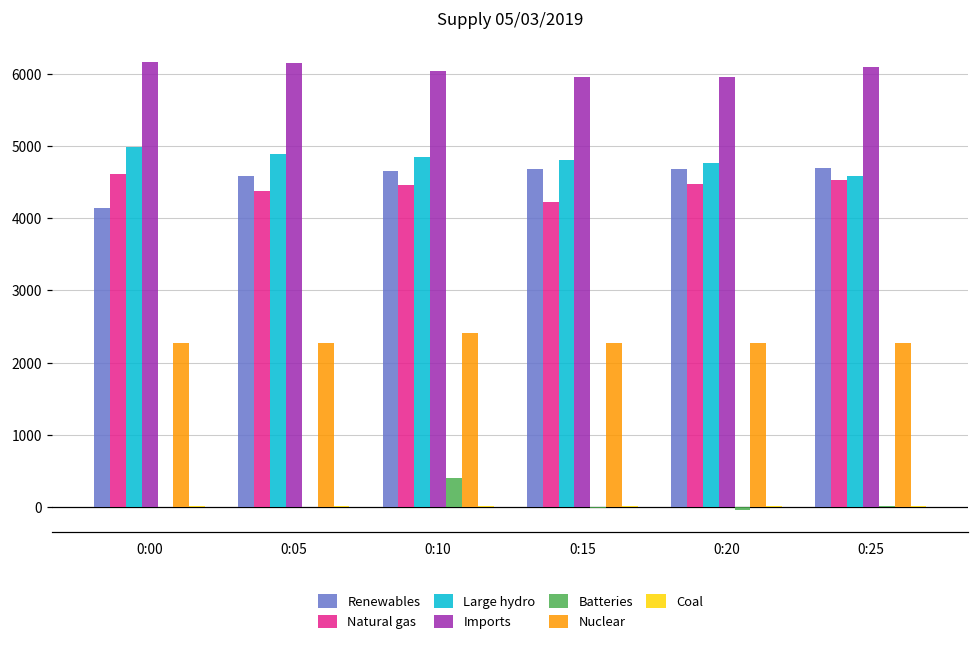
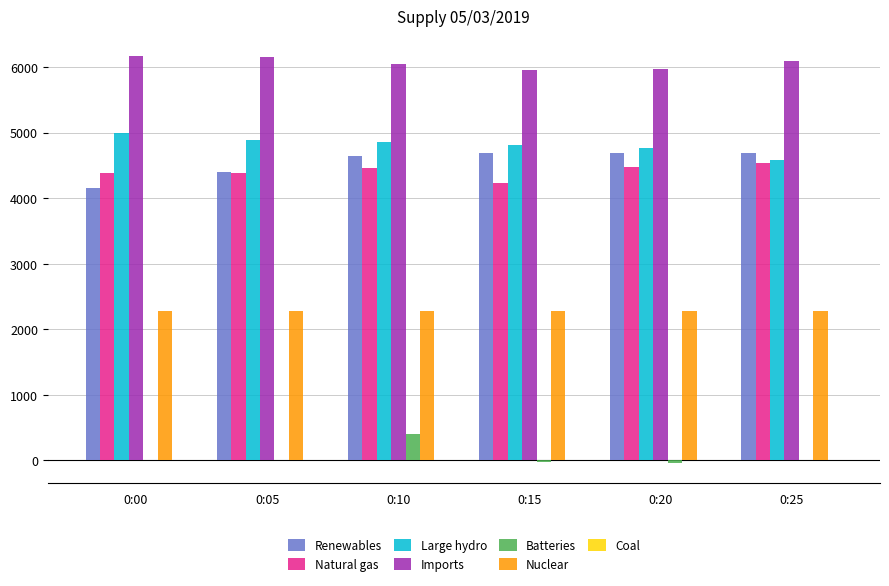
  {
    "Renewables": {
      "0:00": 4100,
-     "0:05": 4600,
+     "0:05": 4400,
      "0:10": 4700,
      "0:15": 4700,
      "0:20": 4700,
      "0:25": 4700
    },
    "Natural gas": {
-     "0:00": 4600,
+     "0:00": 4400,
      "0:05": 4400,
      "0:10": 4500,
      "0:15": 4200,
      "0:20": 4500,
      "0:25": 4500
    },
    "Large hydro": {
      "0:00": 5000,
      "0:05": 4900,
      "0:10": 4900,
      "0:15": 4800,
      "0:20": 4800,
      "0:25": 4600
    },
    "Imports": {
      "0:00": 6200,
      "0:05": 6200,
      "0:10": 6000,
      "0:15": 6000,
      "0:20": 6000,
      "0:25": 6100
    },
    "Batteries": {
      "0:10": 400,
      "0:20": 0
    },
    "Nuclear": {
      "0:00": 2300,
      "0:05": 2300,
-     "0:10": 2400,
+     "0:10": 2300,
      "0:15": 2300,
      "0:20": 2300,
      "0:25": 2300
    }
  }
